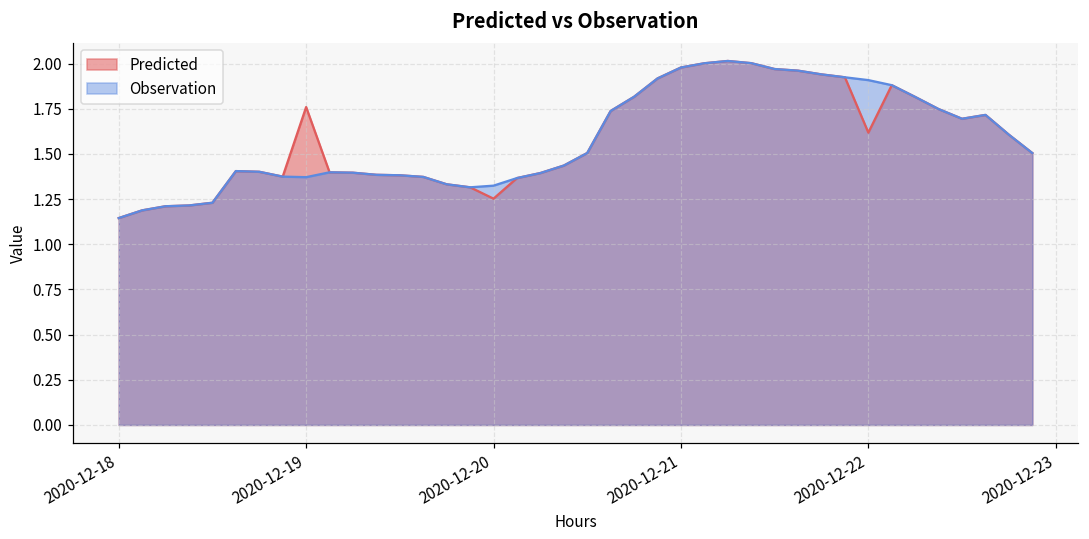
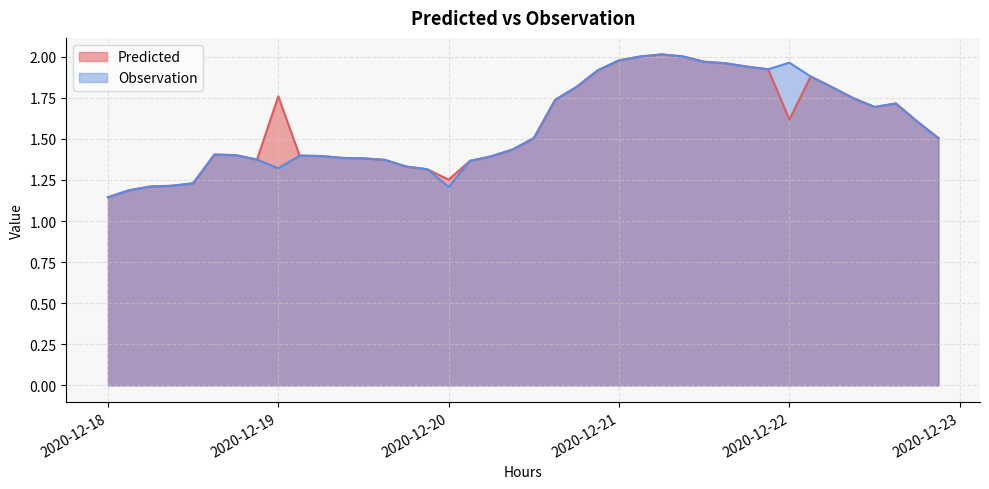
  {
    "Predicted": {
      "2020-12-19": 1.76,
      "2020-12-20": 1.25,
      "2020-12-22": 1.62
    },
    "Observation": {
-     "2020-12-19": 1.37,
-     "2020-12-20": 1.32,
-     "2020-12-22": 1.91
+     "2020-12-19": 1.32,
+     "2020-12-20": 1.21,
+     "2020-12-22": 1.96
    }
  }
